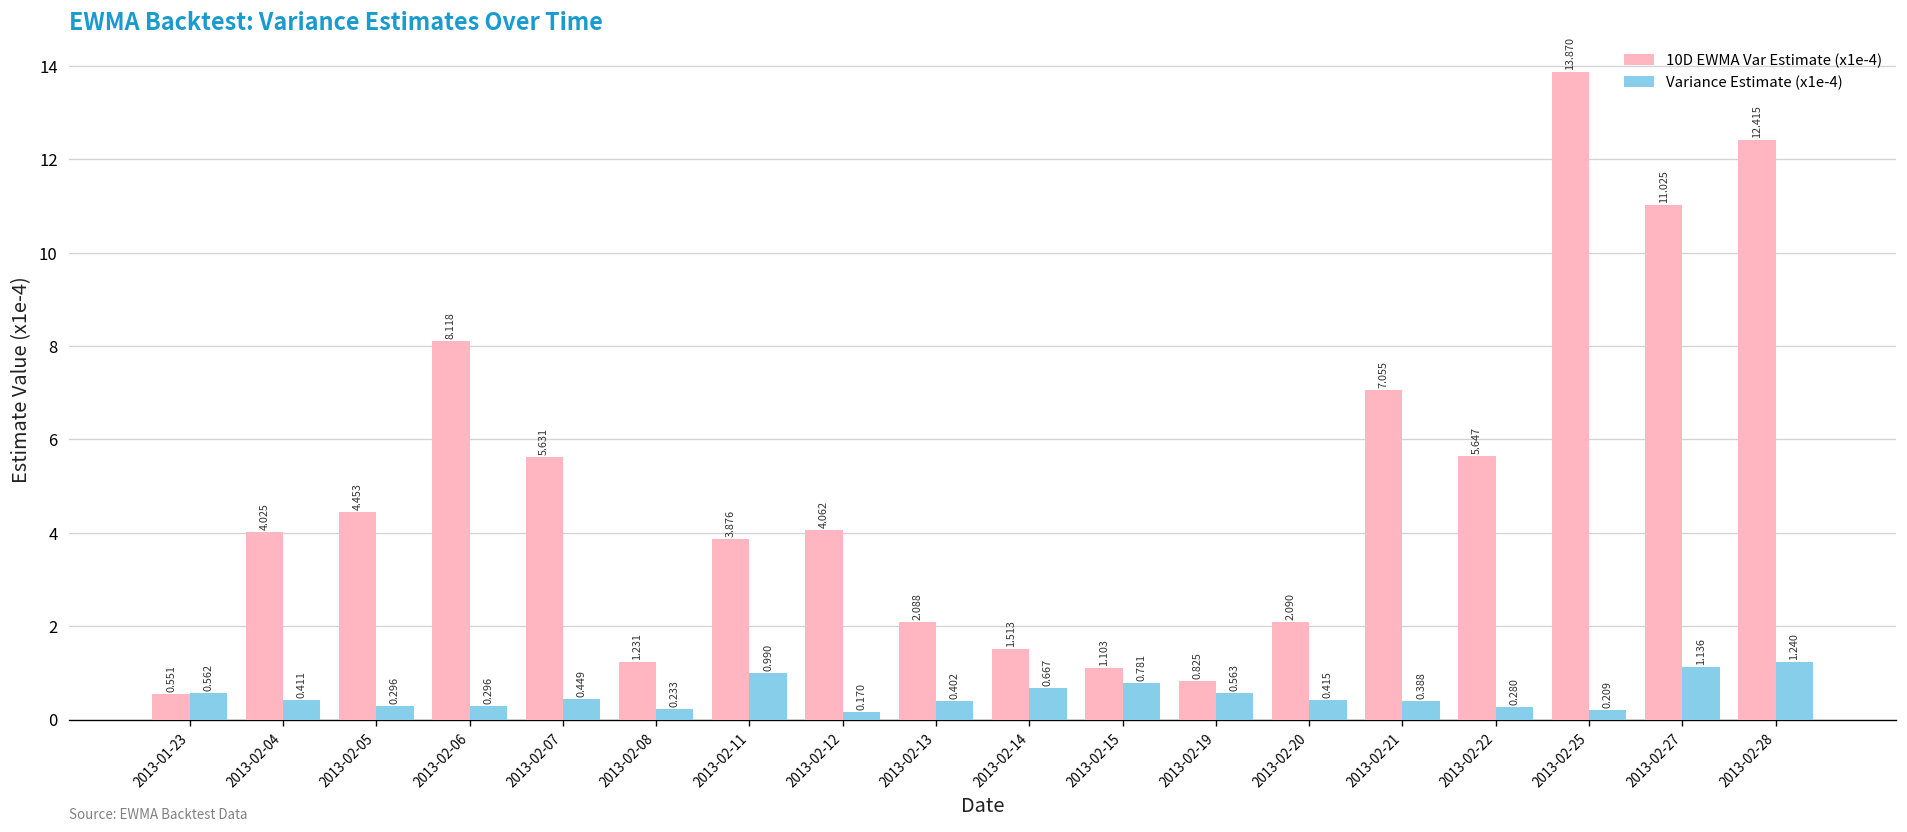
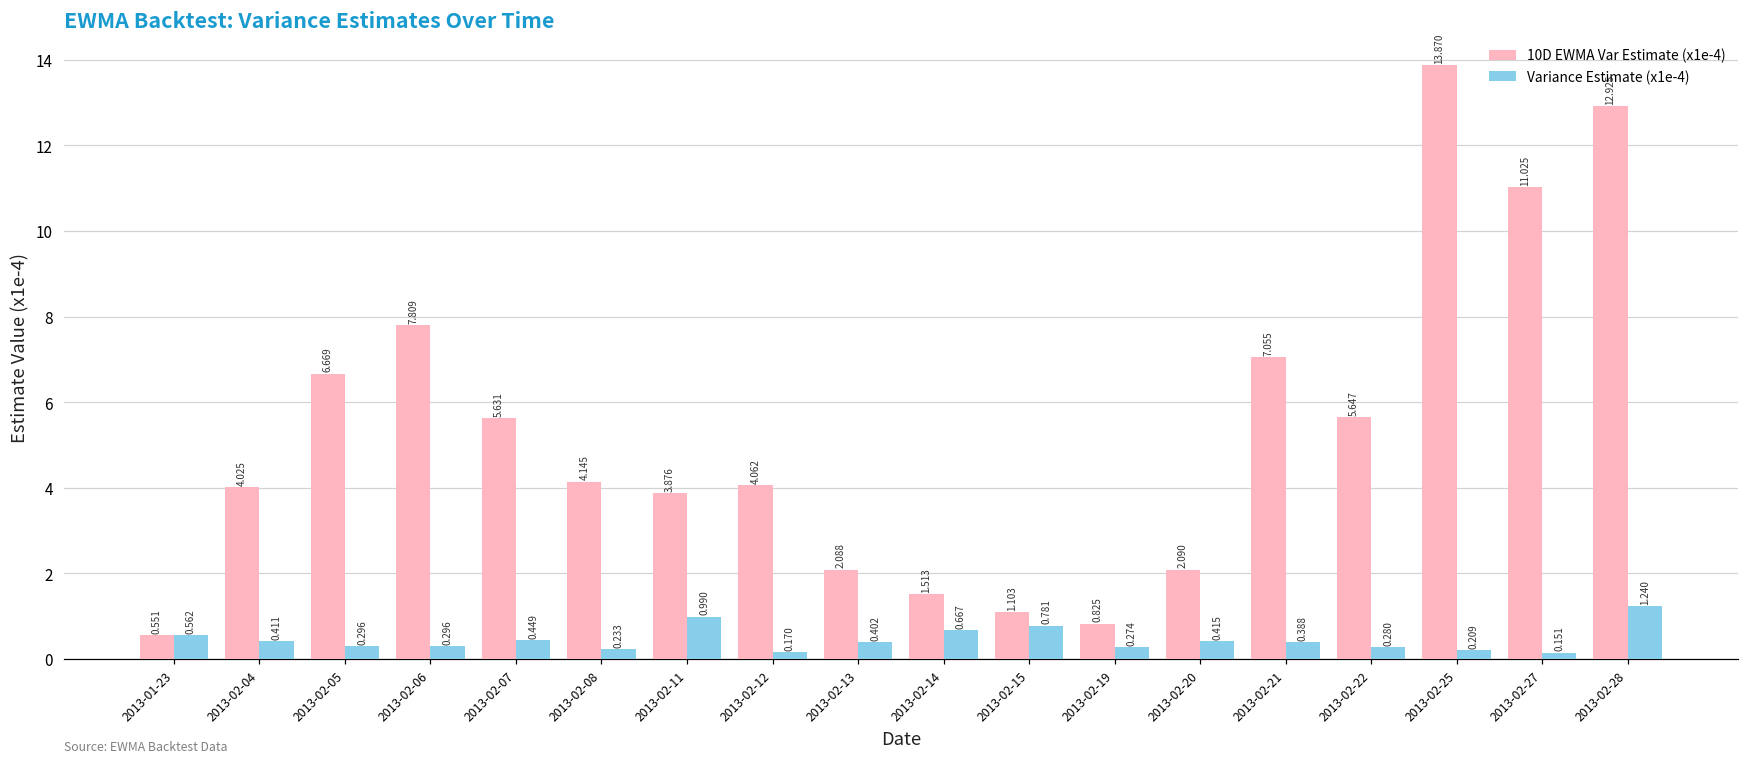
  {
    "10D EWMA Var Estimate (x1e-4)": {
      "2013-01-23": 0.551,
      "2013-02-04": 4.025,
-     "2013-02-05": 4.453,
-     "2013-02-06": 8.118,
+     "2013-02-05": 6.669,
+     "2013-02-06": 7.809,
      "2013-02-07": 5.631,
-     "2013-02-08": 1.231,
+     "2013-02-08": 4.145,
      "2013-02-11": 3.876,
      "2013-02-12": 4.062,
      "2013-02-13": 2.088,
      "2013-02-14": 1.513,
      "2013-02-15": 1.103,
      "2013-02-19": 0.825,
      "2013-02-20": 2.090,
      "2013-02-21": 7.055,
      "2013-02-22": 5.647,
      "2013-02-25": 13.870,
      "2013-02-27": 11.025,
-     "2013-02-28": 12.415
+     "2013-02-28": 12.925
    },
    "Variance Estimate (x1e-4)": {
      "2013-01-23": 0.562,
      "2013-02-04": 0.411,
      "2013-02-05": 0.296,
      "2013-02-06": 0.296,
      "2013-02-07": 0.449,
      "2013-02-08": 0.233,
      "2013-02-11": 0.990,
      "2013-02-12": 0.170,
      "2013-02-13": 0.402,
      "2013-02-14": 0.667,
      "2013-02-15": 0.781,
-     "2013-02-19": 0.563,
+     "2013-02-19": 0.274,
      "2013-02-20": 0.415,
      "2013-02-21": 0.388,
      "2013-02-22": 0.280,
      "2013-02-25": 0.209,
-     "2013-02-27": 1.136,
+     "2013-02-27": 0.151,
      "2013-02-28": 1.240
    }
  }
